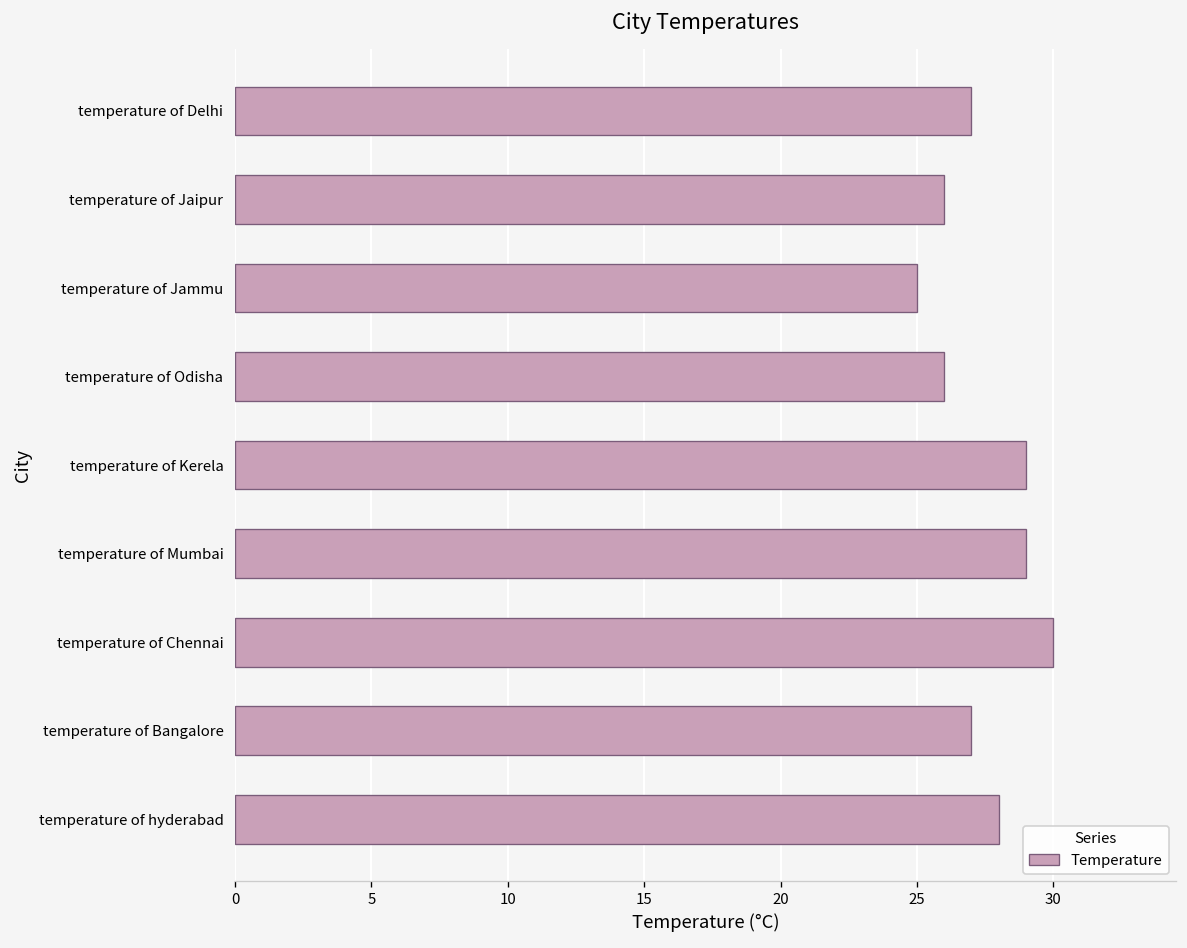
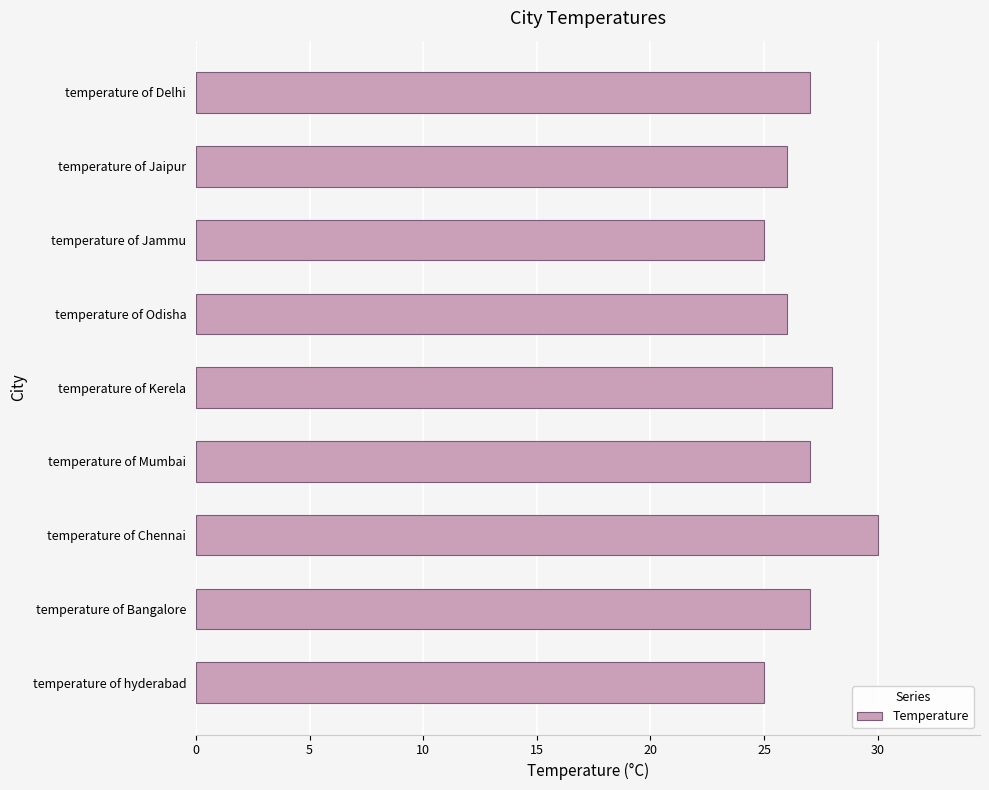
  {
    "temperature of Delhi": 27,
    "temperature of Jaipur": 26,
    "temperature of Jammu": 25,
    "temperature of Odisha": 26,
-   "temperature of Kerela": 29,
-   "temperature of Mumbai": 29,
+   "temperature of Kerela": 28,
+   "temperature of Mumbai": 27,
    "temperature of Chennai": 30,
    "temperature of Bangalore": 27,
-   "temperature of hyderabad": 28
+   "temperature of hyderabad": 25
  }
